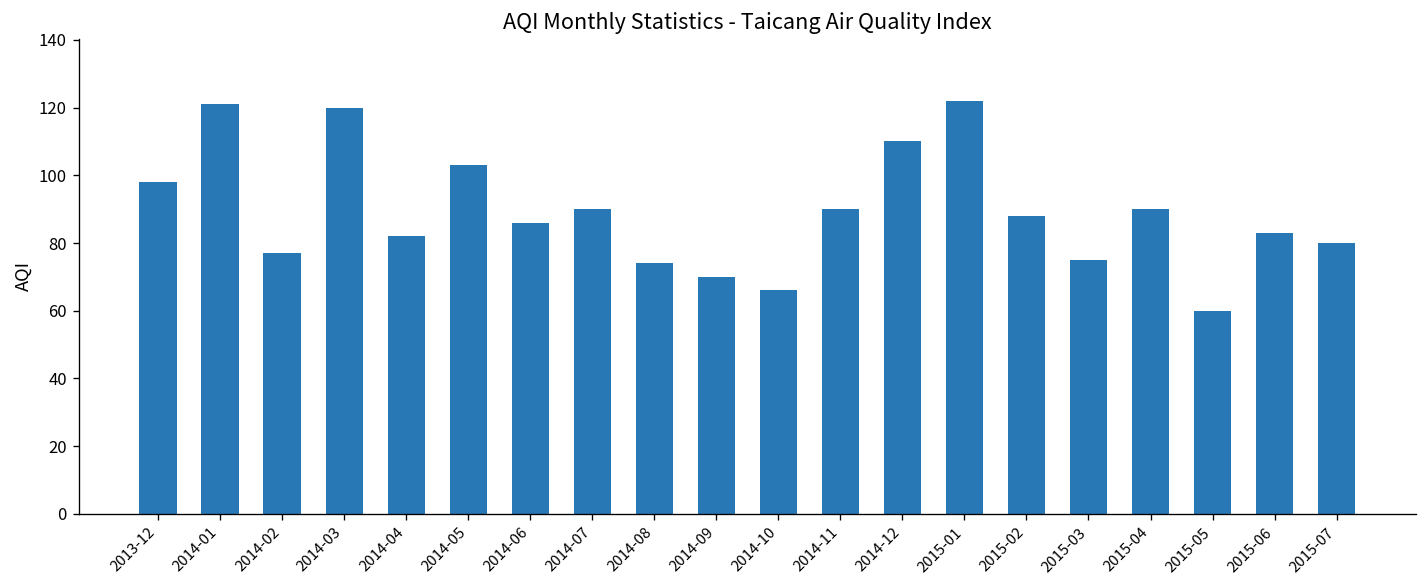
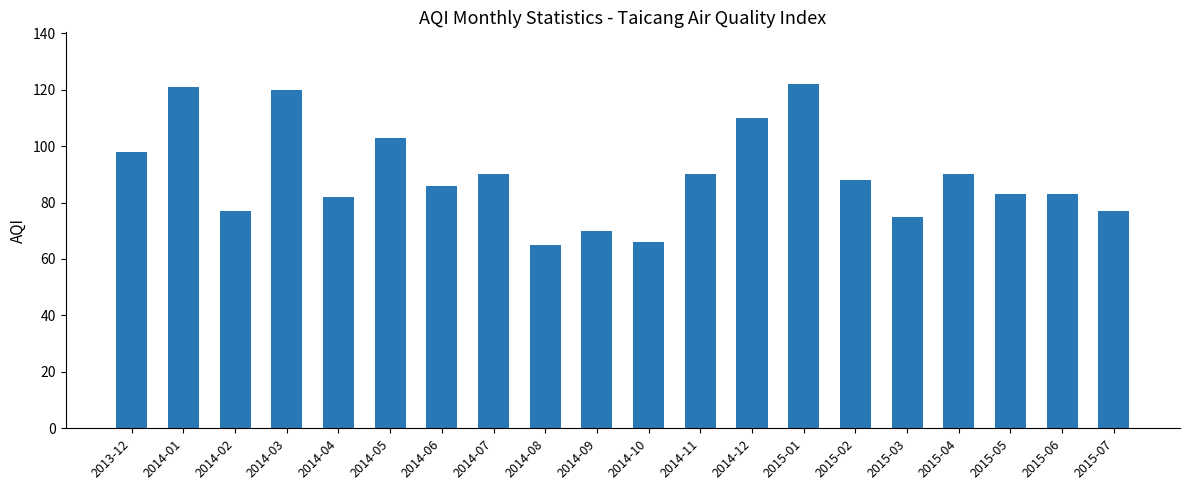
  {
    "2013-12": 98,
    "2014-01": 121,
    "2014-02": 77,
    "2014-03": 120,
    "2014-04": 82,
    "2014-05": 103,
    "2014-06": 86,
    "2014-07": 90,
-   "2014-08": 74,
+   "2014-08": 65,
    "2014-09": 70,
    "2014-10": 66,
    "2014-11": 90,
    "2014-12": 110,
    "2015-01": 122,
    "2015-02": 88,
    "2015-03": 75,
    "2015-04": 90,
-   "2015-05": 60,
+   "2015-05": 83,
    "2015-06": 83,
-   "2015-07": 80
+   "2015-07": 77
  }
